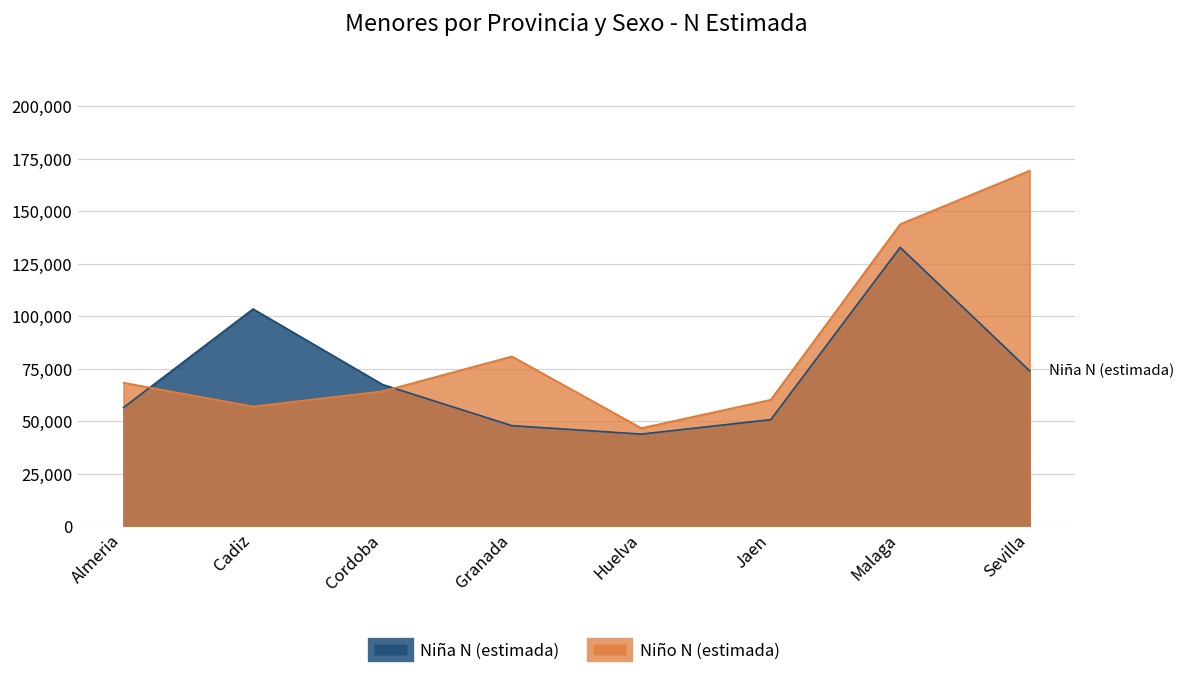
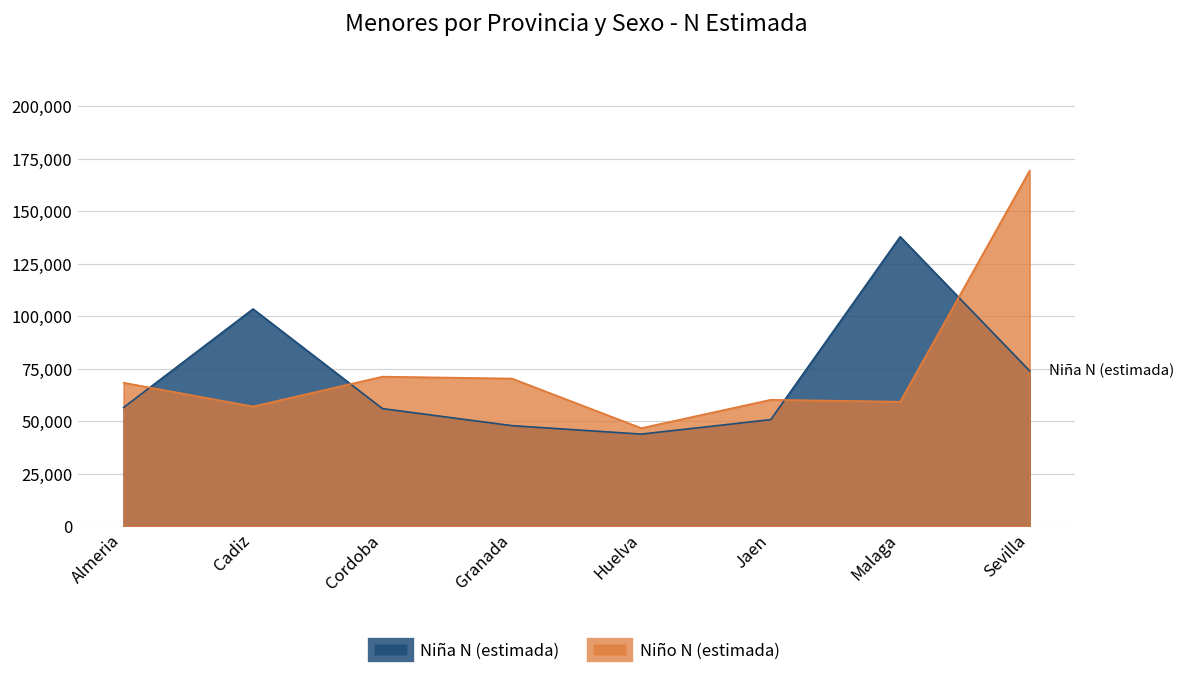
  {
    "Niña N (estimada)": {
      "Almeria": "57,000",
      "Cadiz": "103,000",
-     "Cordoba": "68,000",
+     "Cordoba": "56,000",
      "Granada": "48,000",
      "Huelva": "44,000",
      "Jaen": "51,000",
-     "Malaga": "133,000",
+     "Malaga": "138,000",
      "Sevilla": "74,000"
    },
    "Niño N (estimada)": {
      "Almeria": "68,000",
      "Cadiz": "57,000",
-     "Cordoba": "64,000",
-     "Granada": "81,000",
+     "Cordoba": "71,000",
+     "Granada": "70,000",
      "Huelva": "47,000",
      "Jaen": "60,000",
-     "Malaga": "144,000",
+     "Malaga": "59,000",
      "Sevilla": "169,000"
    }
  }
